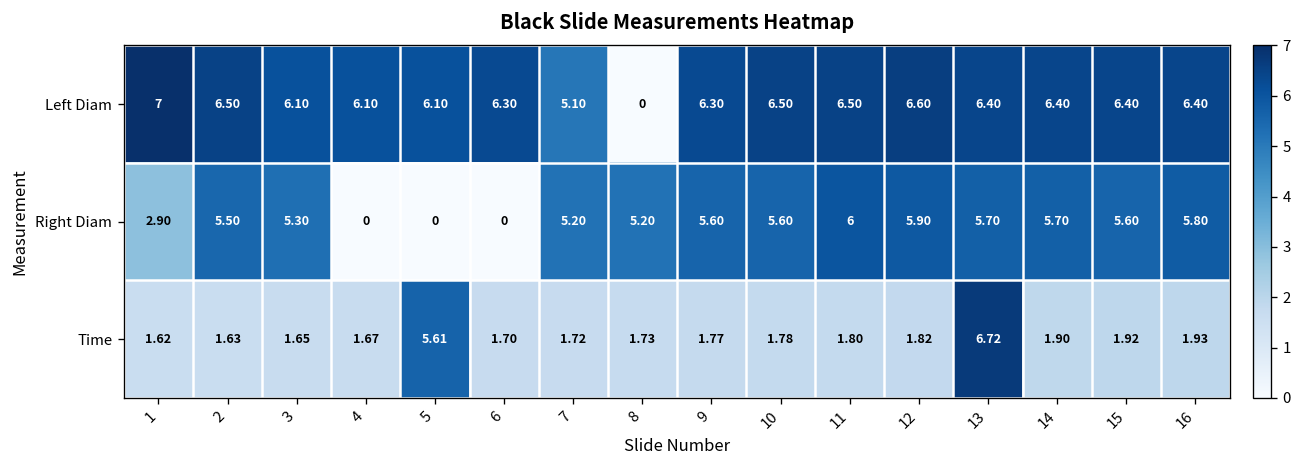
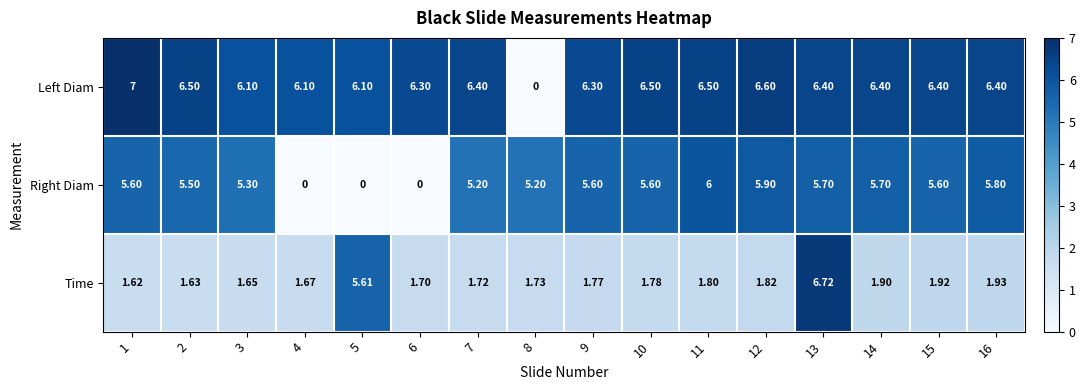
  {
    "Left Diam": {
      "1": 7,
      "2": 6.50,
      "3": 6.10,
      "4": 6.10,
      "5": 6.10,
      "6": 6.30,
-     "7": 5.10,
+     "7": 6.40,
      "8": 0,
      "9": 6.30,
      "10": 6.50,
      "11": 6.50,
      "12": 6.60,
      "13": 6.40,
      "14": 6.40,
      "15": 6.40,
      "16": 6.40
    },
    "Right Diam": {
-     "1": 2.90,
+     "1": 5.60,
      "2": 5.50,
      "3": 5.30,
      "4": 0,
      "5": 0,
      "6": 0,
      "7": 5.20,
      "8": 5.20,
      "9": 5.60,
      "10": 5.60,
      "11": 6,
      "12": 5.90,
      "13": 5.70,
      "14": 5.70,
      "15": 5.60,
      "16": 5.80
    },
    "Time": {
      "1": 1.62,
      "2": 1.63,
      "3": 1.65,
      "4": 1.67,
      "5": 5.61,
      "6": 1.70,
      "7": 1.72,
      "8": 1.73,
      "9": 1.77,
      "10": 1.78,
      "11": 1.80,
      "12": 1.82,
      "13": 6.72,
      "14": 1.90,
      "15": 1.92,
      "16": 1.93
    }
  }
